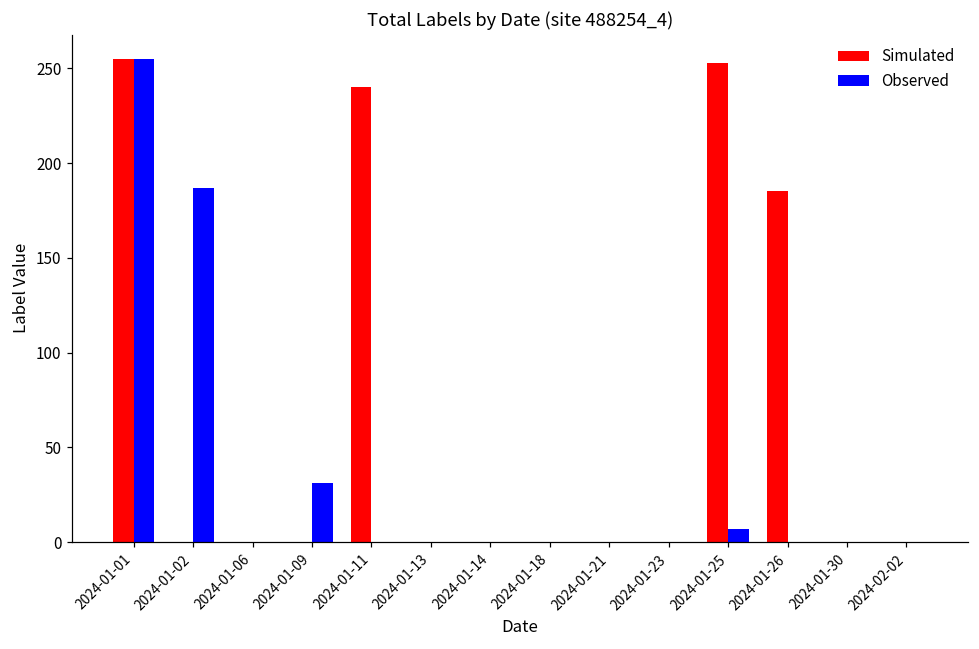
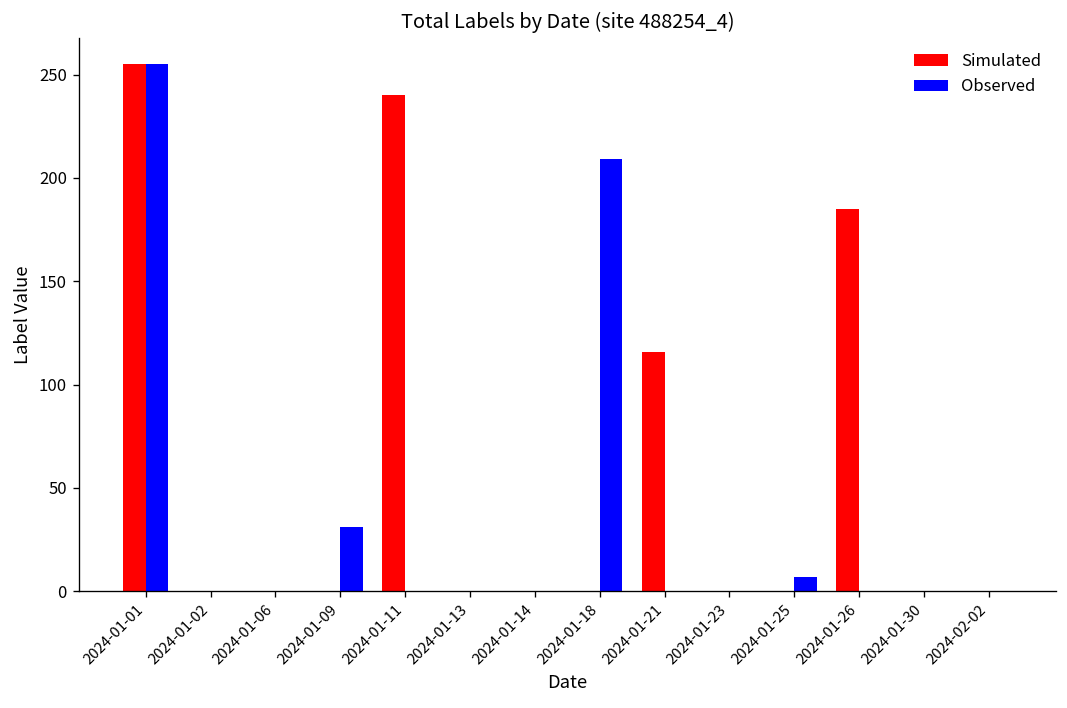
  {
    "Simulated": {
      "2024-01-01": 255,
      "2024-01-02": 0,
      "2024-01-06": 0,
      "2024-01-09": 0,
      "2024-01-11": 240,
      "2024-01-13": 0,
      "2024-01-14": 0,
      "2024-01-18": 0,
-     "2024-01-21": 0,
+     "2024-01-21": 116,
      "2024-01-23": 0,
-     "2024-01-25": 253,
+     "2024-01-25": 0,
      "2024-01-26": 185,
      "2024-01-30": 0,
      "2024-02-02": 0
    },
    "Observed": {
      "2024-01-01": 255,
-     "2024-01-02": 187,
+     "2024-01-02": 0,
      "2024-01-06": 0,
      "2024-01-09": 31,
      "2024-01-11": 0,
      "2024-01-13": 0,
      "2024-01-14": 0,
-     "2024-01-18": 0,
+     "2024-01-18": 209,
      "2024-01-21": 0,
      "2024-01-23": 0,
      "2024-01-25": 7,
      "2024-01-26": 0,
      "2024-01-30": 0,
      "2024-02-02": 0
    }
  }
